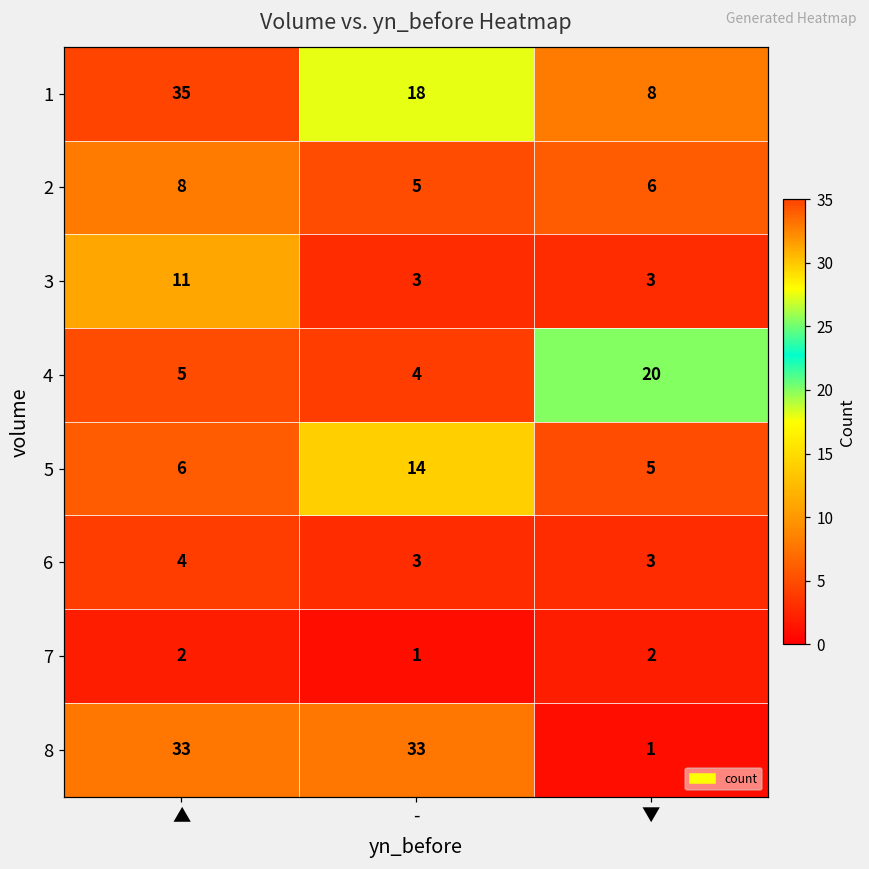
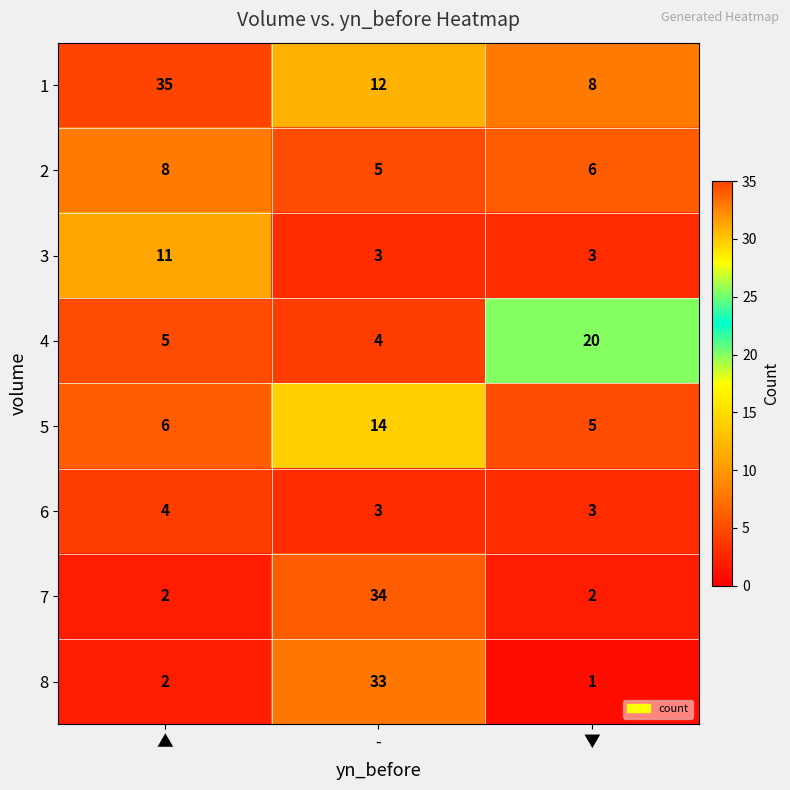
  {
    "1": {
      "▲": 35,
-     "-": 18,
+     "-": 12,
      "▼": 8
    },
    "2": {
      "▲": 8,
      "-": 5,
      "▼": 6
    },
    "3": {
      "▲": 11,
      "-": 3,
      "▼": 3
    },
    "4": {
      "▲": 5,
      "-": 4,
      "▼": 20
    },
    "5": {
      "▲": 6,
      "-": 14,
      "▼": 5
    },
    "6": {
      "▲": 4,
      "-": 3,
      "▼": 3
    },
    "7": {
      "▲": 2,
-     "-": 1,
+     "-": 34,
      "▼": 2
    },
    "8": {
-     "▲": 33,
+     "▲": 2,
      "-": 33,
      "▼": 1
    }
  }
